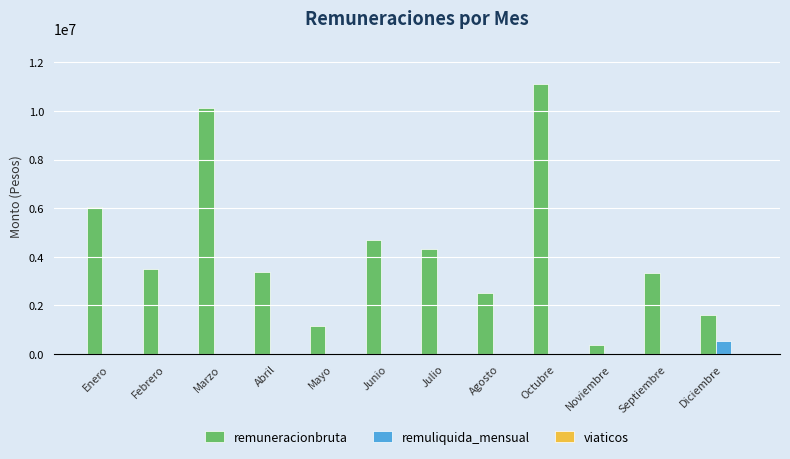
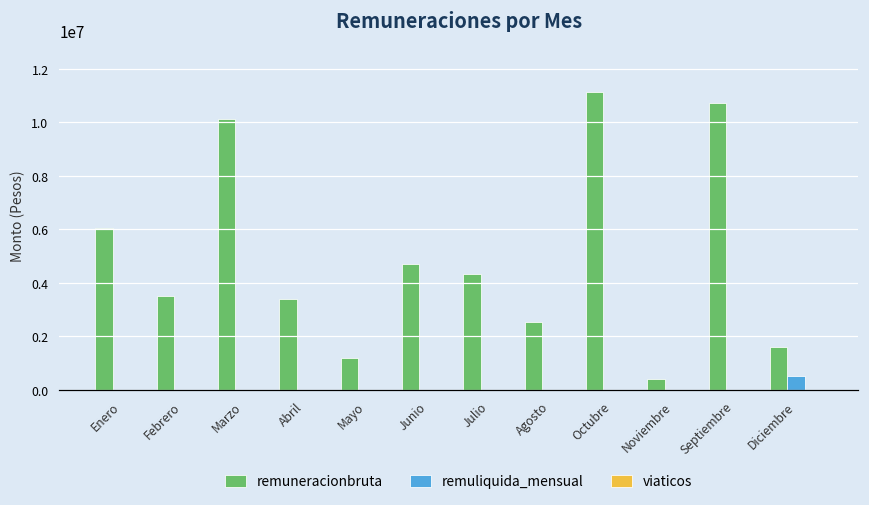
  {
    "remuneracionbruta": {
      "Enero": 6000000,
      "Febrero": 3500000,
      "Marzo": 10100000,
      "Abril": 3400000,
      "Mayo": 1200000,
      "Junio": 4700000,
      "Julio": 4300000,
      "Agosto": 2500000,
      "Octubre": 11100000,
      "Noviembre": 400000,
-     "Septiembre": 3300000,
+     "Septiembre": 10700000,
      "Diciembre": 1600000
    },
    "remuliquida_mensual": {
      "Enero": 0,
      "Febrero": 0,
      "Marzo": 0,
      "Abril": 0,
      "Mayo": 0,
      "Junio": 0,
      "Julio": 0,
      "Agosto": 0,
      "Octubre": 0,
      "Noviembre": 0,
      "Septiembre": 0,
      "Diciembre": 500000
    },
    "viaticos": {
      "Enero": 0,
      "Febrero": 0,
      "Marzo": 0,
      "Abril": 0,
      "Mayo": 0,
      "Junio": 0,
      "Julio": 0,
      "Agosto": 0,
      "Octubre": 0,
      "Noviembre": 0,
      "Septiembre": 0,
      "Diciembre": 0
    }
  }
